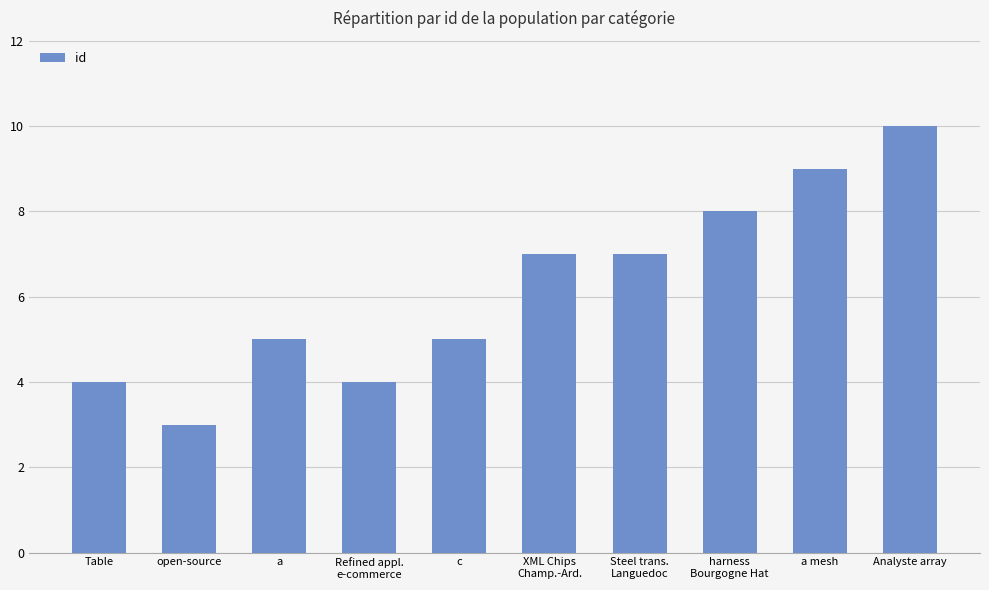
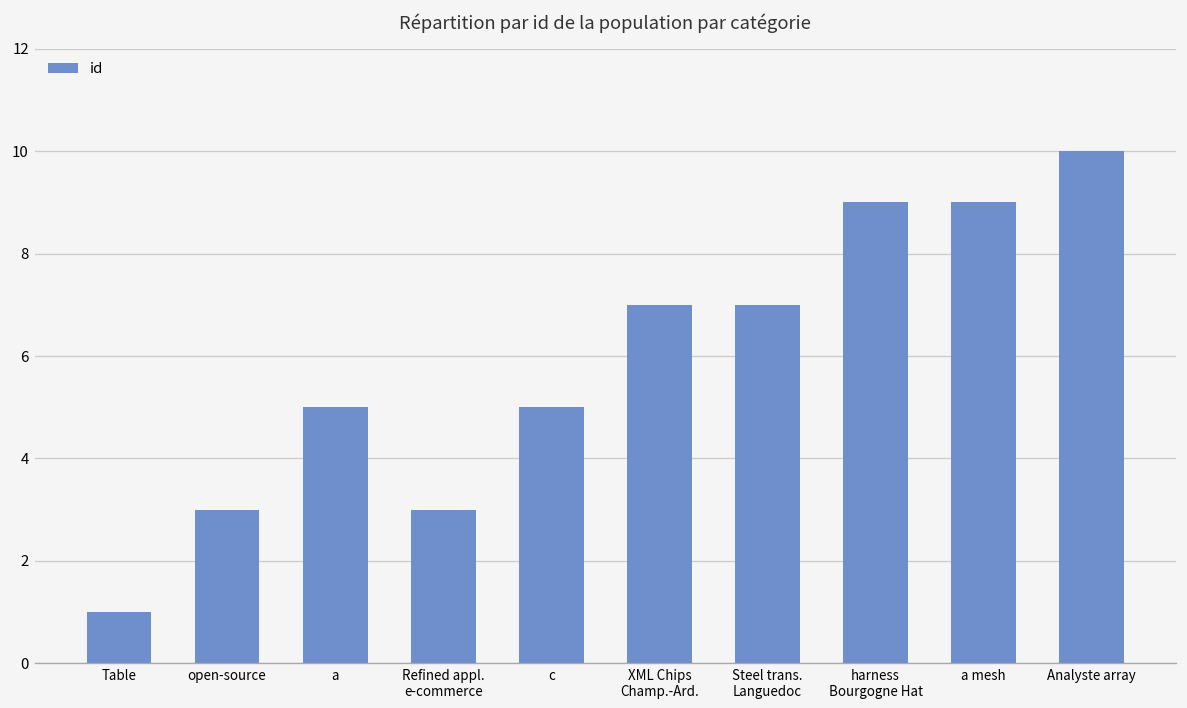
  {
-   "Table": 4,
+   "Table": 1,
    "open-source": 3,
    "a": 5,
-   "Refined appl. e-commerce": 4,
+   "Refined appl. e-commerce": 3,
    "c": 5,
    "XML Chips Champ.-Ard.": 7,
    "Steel trans. Languedoc": 7,
-   "harness Bourgogne Hat": 8,
+   "harness Bourgogne Hat": 9,
    "a mesh": 9,
    "Analyste array": 10
  }
